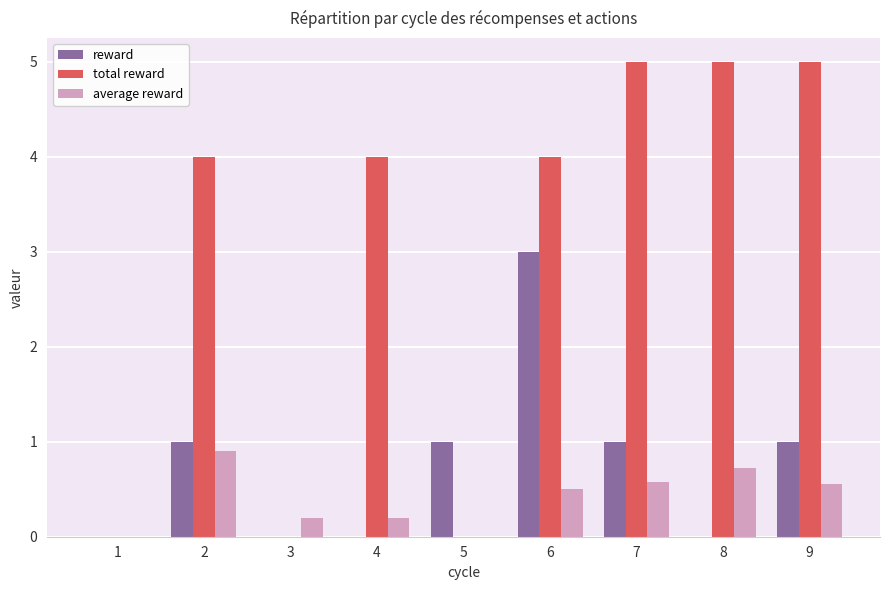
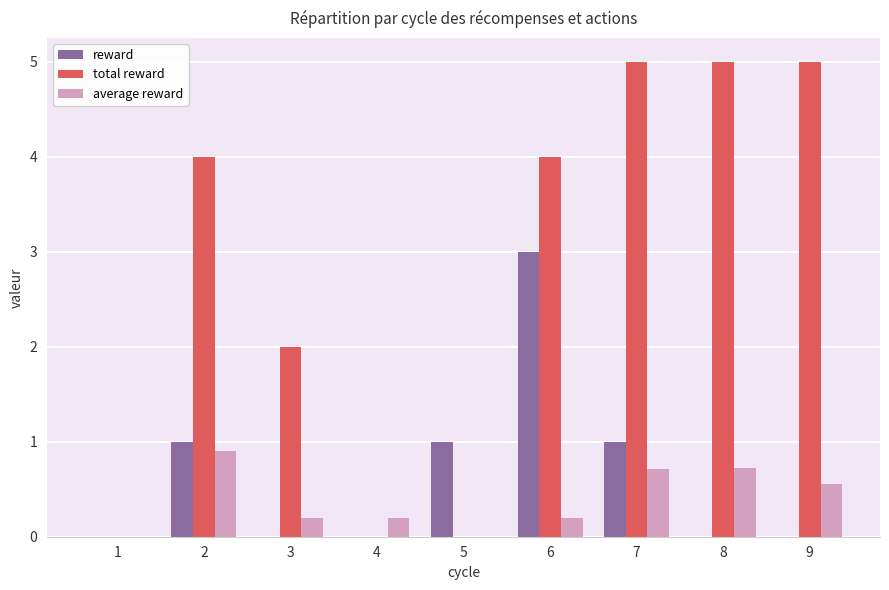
  {
    "reward": {
      "1": 0,
      "2": 1,
      "3": 0,
      "4": 0,
      "5": 1,
      "6": 3,
      "7": 1,
      "8": 0,
-     "9": 1
+     "9": 0
    },
    "total reward": {
      "1": 0,
      "2": 4,
-     "3": 0,
-     "4": 4,
+     "3": 2,
+     "4": 0,
      "5": 0,
      "6": 4,
      "7": 5,
      "8": 5,
      "9": 5
    },
    "average reward": {
      "1": 0.0,
      "2": 0.9,
      "3": 0.2,
      "4": 0.2,
      "5": 0.0,
-     "6": 0.5,
-     "7": 0.6,
+     "6": 0.2,
+     "7": 0.7,
      "8": 0.7,
      "9": 0.6
    }
  }
